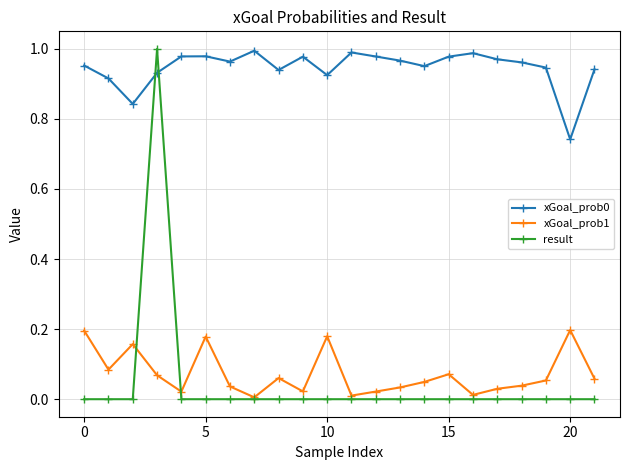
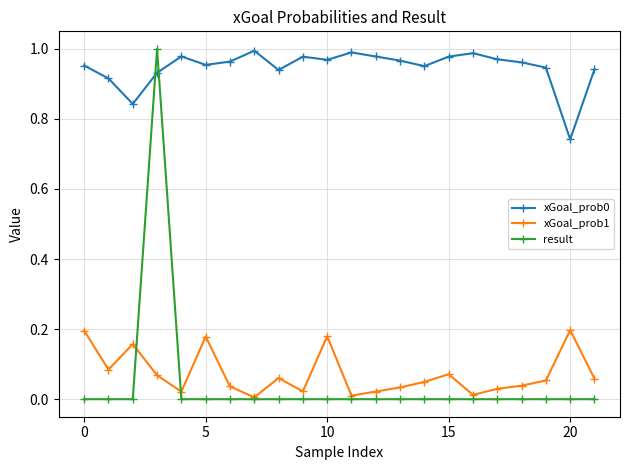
  {
    "xGoal_prob0": {
      "0": 0.95,
-     "5": 0.98,
-     "10": 0.92,
+     "5": 0.95,
+     "10": 0.97,
      "15": 0.98,
      "20": 0.74
    },
    "xGoal_prob1": {
      "0": 0.20,
      "5": 0.18,
      "10": 0.18,
      "15": 0.07,
      "20": 0.20
    },
    "result": {
      "0": 0.00,
      "5": 0.00,
      "10": 0.00,
      "15": 0.00,
      "20": 0.00
    }
  }
